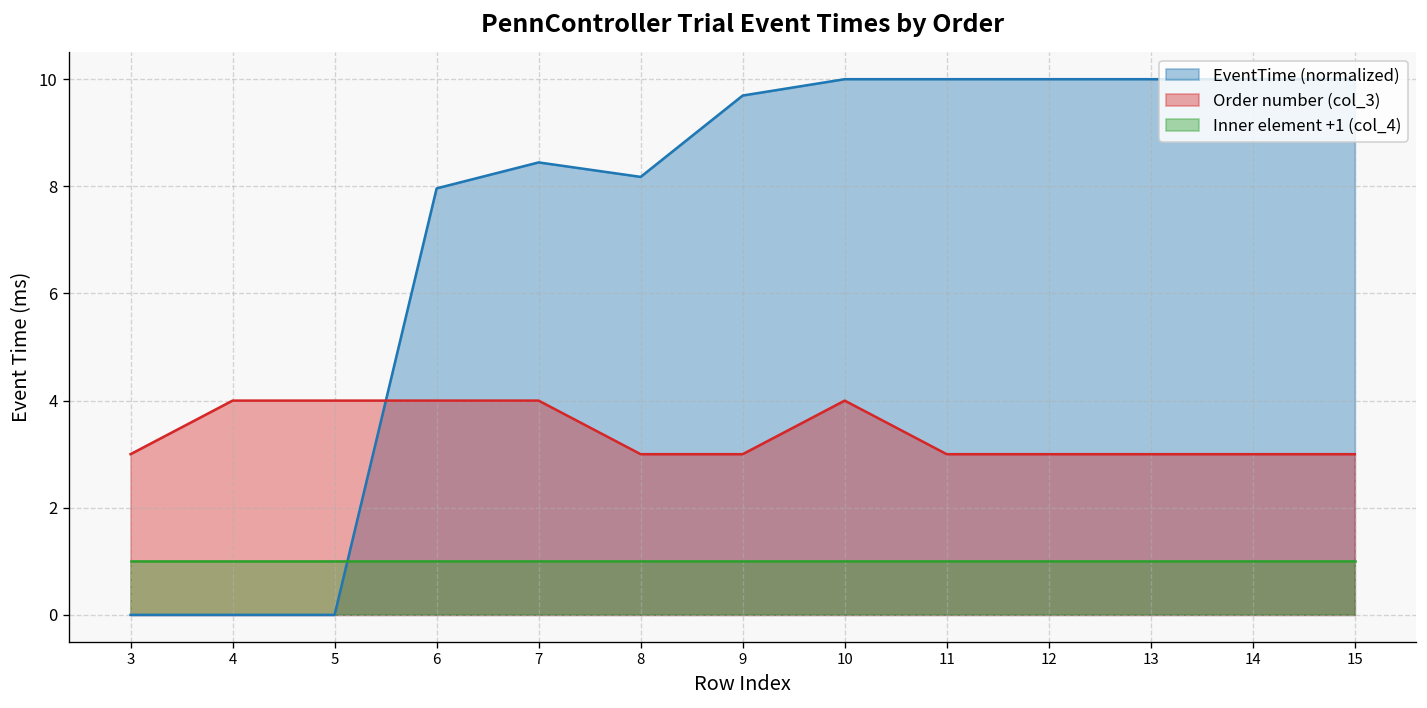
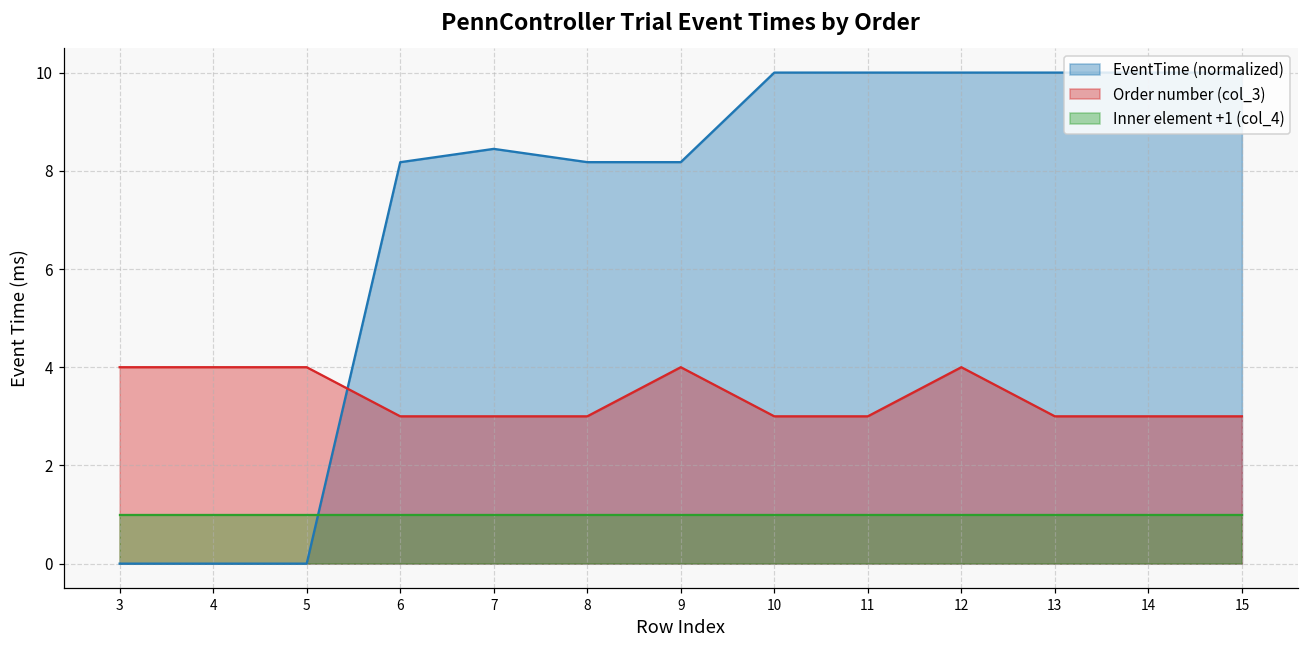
  {
    "EventTime (normalized)": {
      "3": 0.0,
      "4": 0.0,
      "5": 0.0,
-     "6": 8.0,
+     "6": 8.2,
      "7": 8.4,
      "8": 8.2,
-     "9": 9.7,
+     "9": 8.2,
      "10": 10.0,
      "11": 10.0,
      "12": 10.0,
      "13": 10.0
    },
    "Order number (col_3)": {
-     "3": 3,
+     "3": 4,
      "4": 4,
      "5": 4,
-     "6": 4,
-     "7": 4,
+     "6": 3,
+     "7": 3,
      "8": 3,
-     "9": 3,
-     "10": 4,
+     "9": 4,
+     "10": 3,
      "11": 3,
-     "12": 3,
+     "12": 4,
      "13": 3,
      "14": 3,
      "15": 3
    },
    "Inner element +1 (col_4)": {
      "3": 1.0,
      "4": 1.0,
      "5": 1.0,
      "6": 1.0,
      "7": 1.0,
      "8": 1.0,
      "9": 1.0,
      "10": 1.0,
      "11": 1.0,
      "12": 1.0,
      "13": 1.0,
      "14": 1.0,
      "15": 1.0
    }
  }
